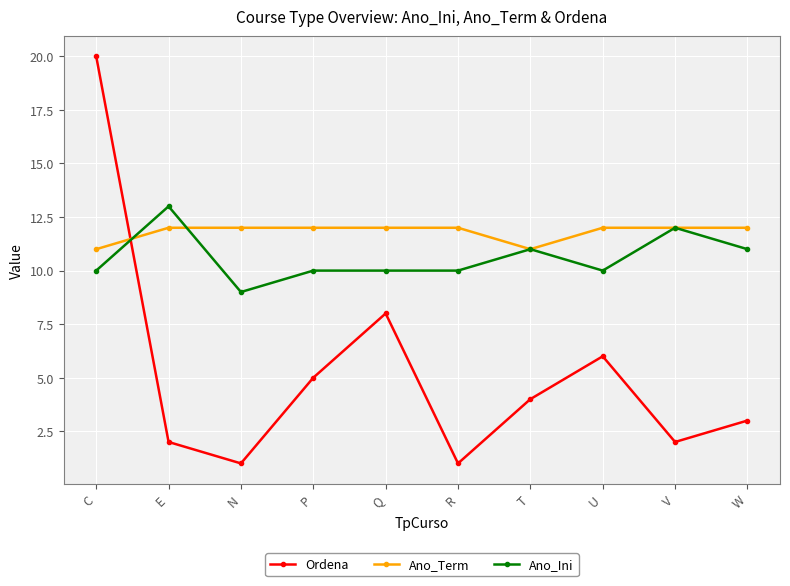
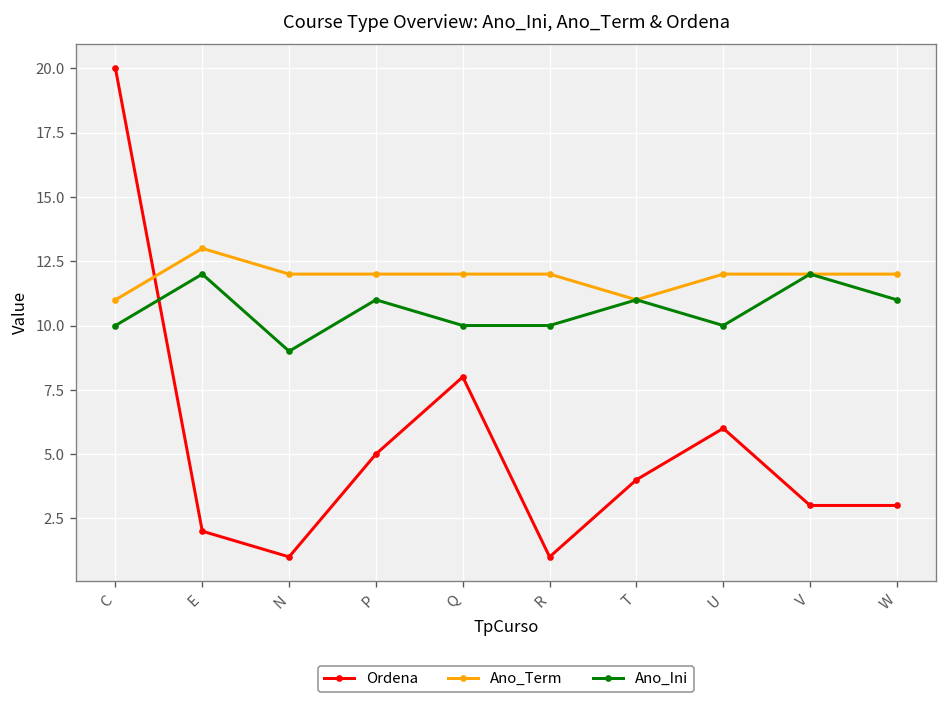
  {
    "Ordena": {
      "C": 20,
      "E": 2,
      "N": 1,
      "P": 5,
      "Q": 8,
      "R": 1,
      "T": 4,
      "U": 6,
-     "V": 2,
+     "V": 3,
      "W": 3
    },
    "Ano_Term": {
      "C": 11,
-     "E": 12,
+     "E": 13,
      "N": 12,
      "P": 12,
      "Q": 12,
      "R": 12,
      "U": 12,
      "W": 12
    },
    "Ano_Ini": {
      "C": 10,
-     "E": 13,
+     "E": 12,
      "N": 9,
-     "P": 10,
+     "P": 11,
      "Q": 10,
      "R": 10,
      "U": 10,
      "W": 11
    }
  }
